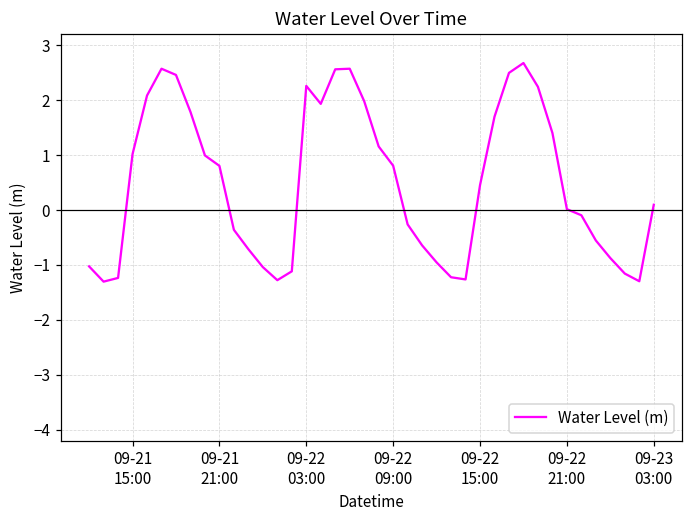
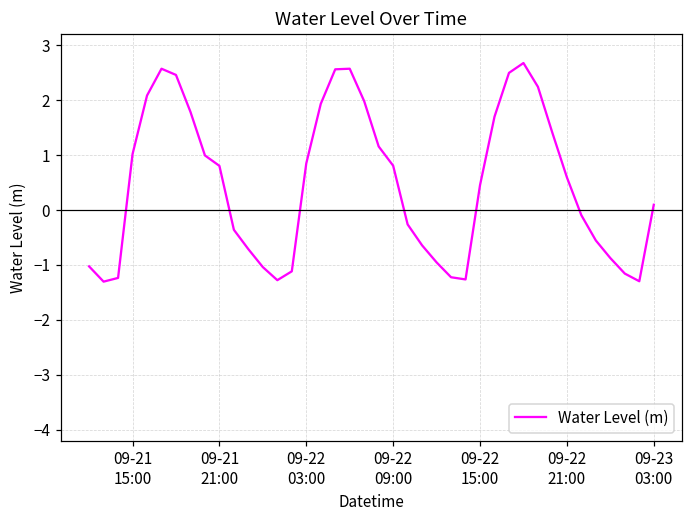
  {
    "09-21 15:00": 1.0,
    "09-21 21:00": 0.8,
-   "09-22 03:00": 2.3,
+   "09-22 03:00": 0.9,
    "09-22 09:00": 0.8,
    "09-22 15:00": 0.5,
-   "09-22 21:00": 0.0,
+   "09-22 21:00": 0.6,
    "09-23 03:00": 0.1
  }
